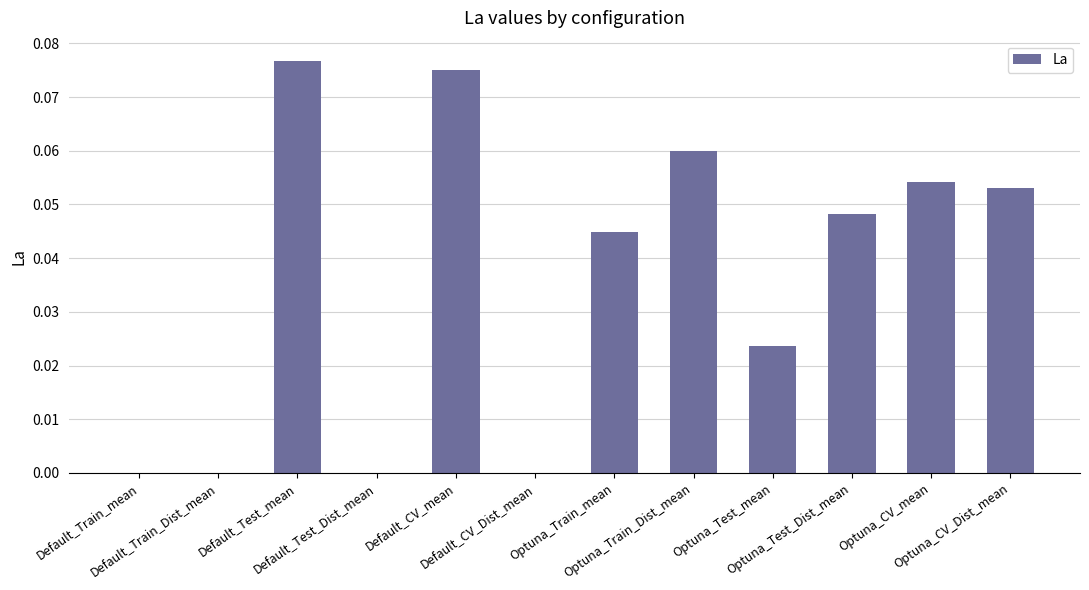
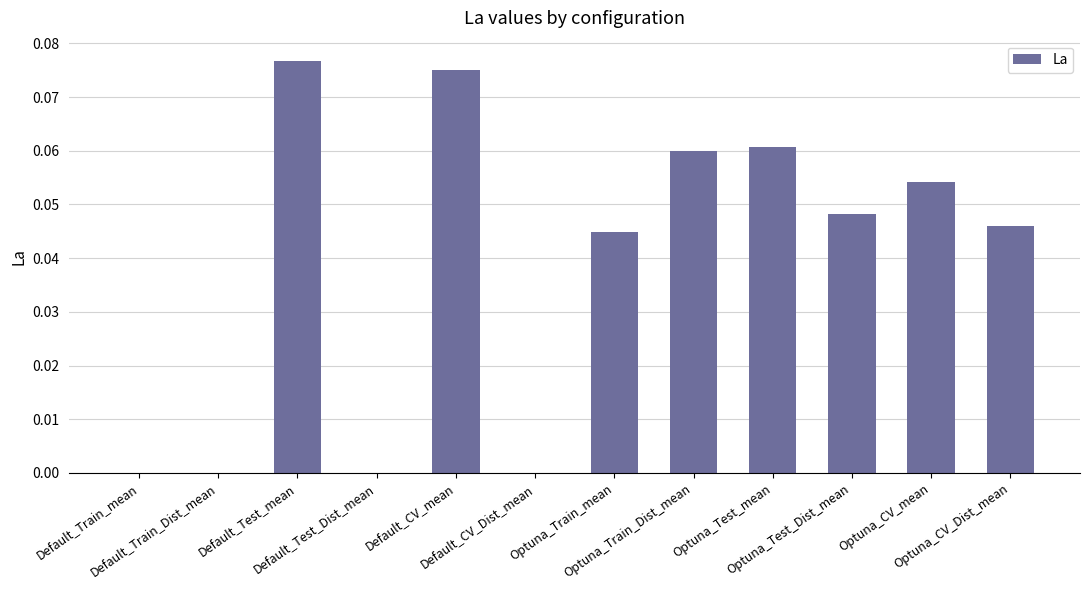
  {
    "Default_Test_mean": 0.077,
    "Default_CV_mean": 0.075,
    "Optuna_Train_mean": 0.045,
    "Optuna_Train_Dist_mean": 0.060,
-   "Optuna_Test_mean": 0.024,
+   "Optuna_Test_mean": 0.061,
    "Optuna_Test_Dist_mean": 0.048,
    "Optuna_CV_mean": 0.054,
-   "Optuna_CV_Dist_mean": 0.053
+   "Optuna_CV_Dist_mean": 0.046
  }
